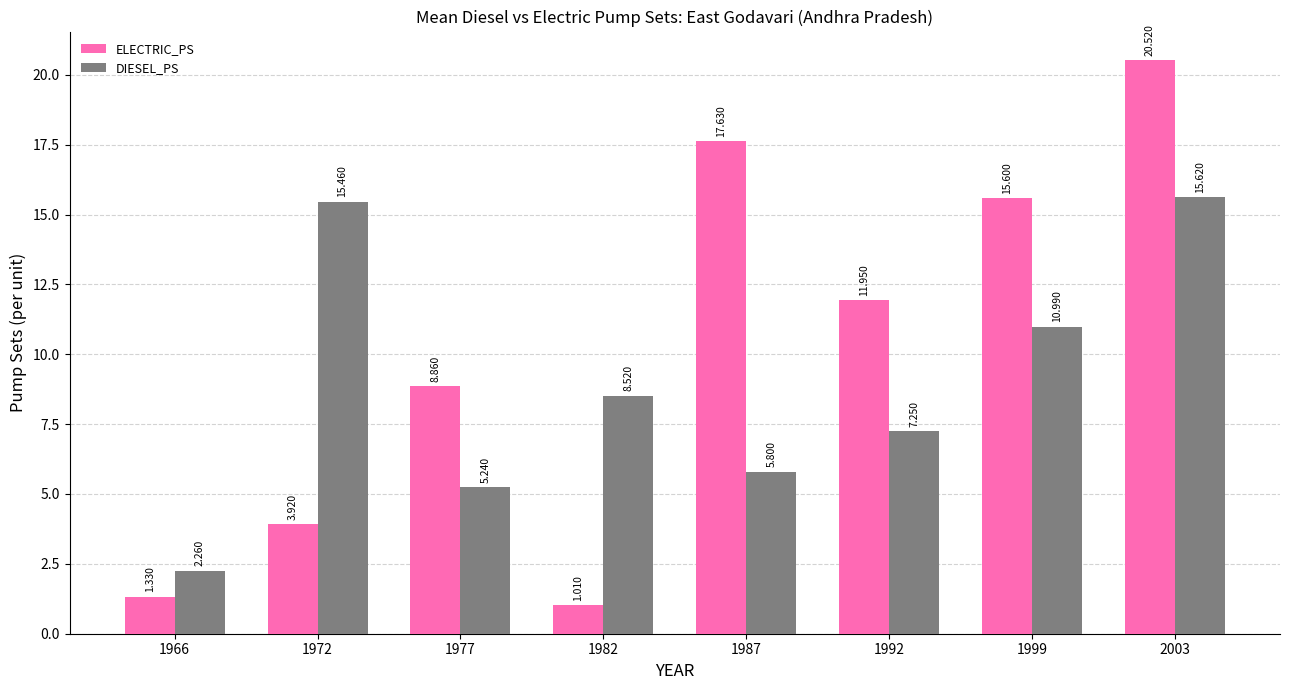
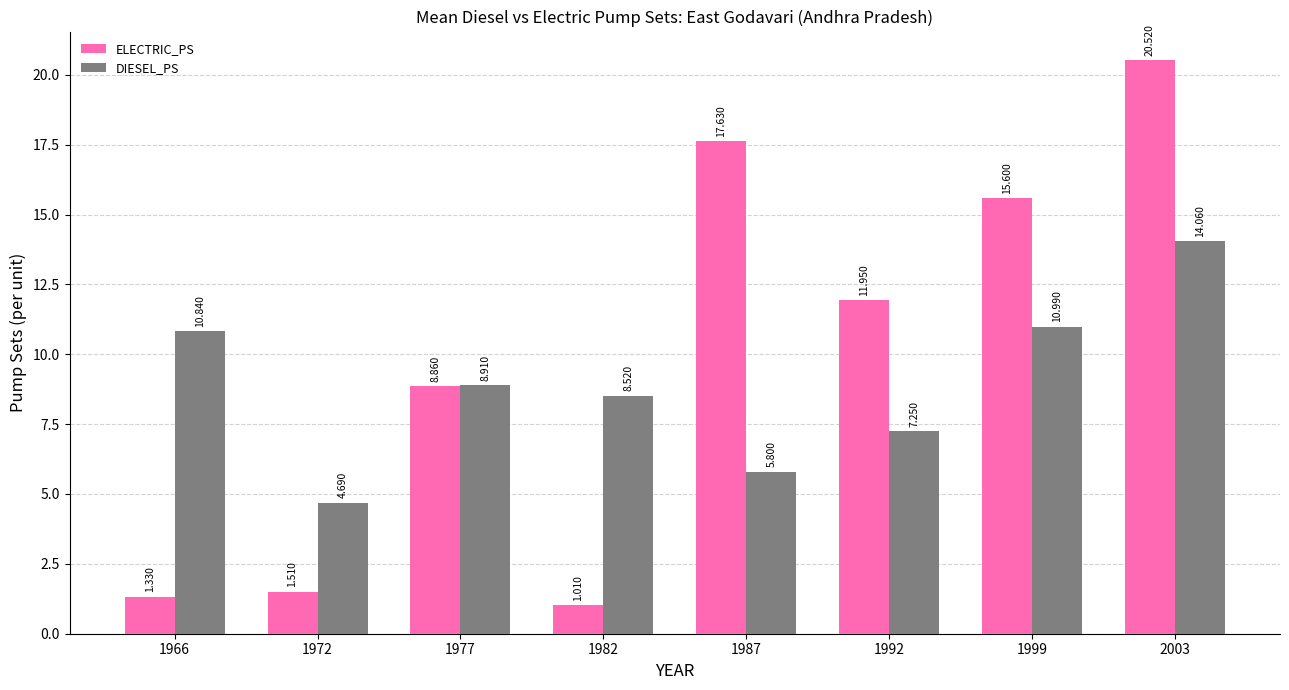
  {
    "ELECTRIC_PS": {
      "1966": 1.330,
-     "1972": 3.920,
+     "1972": 1.510,
      "1977": 8.860,
      "1982": 1.010,
      "1987": 17.630,
      "1992": 11.950,
      "1999": 15.600,
      "2003": 20.520
    },
    "DIESEL_PS": {
-     "1966": 2.260,
-     "1972": 15.460,
-     "1977": 5.240,
+     "1966": 10.840,
+     "1972": 4.690,
+     "1977": 8.910,
      "1982": 8.520,
      "1987": 5.800,
      "1992": 7.250,
      "1999": 10.990,
-     "2003": 15.620
+     "2003": 14.060
    }
  }
